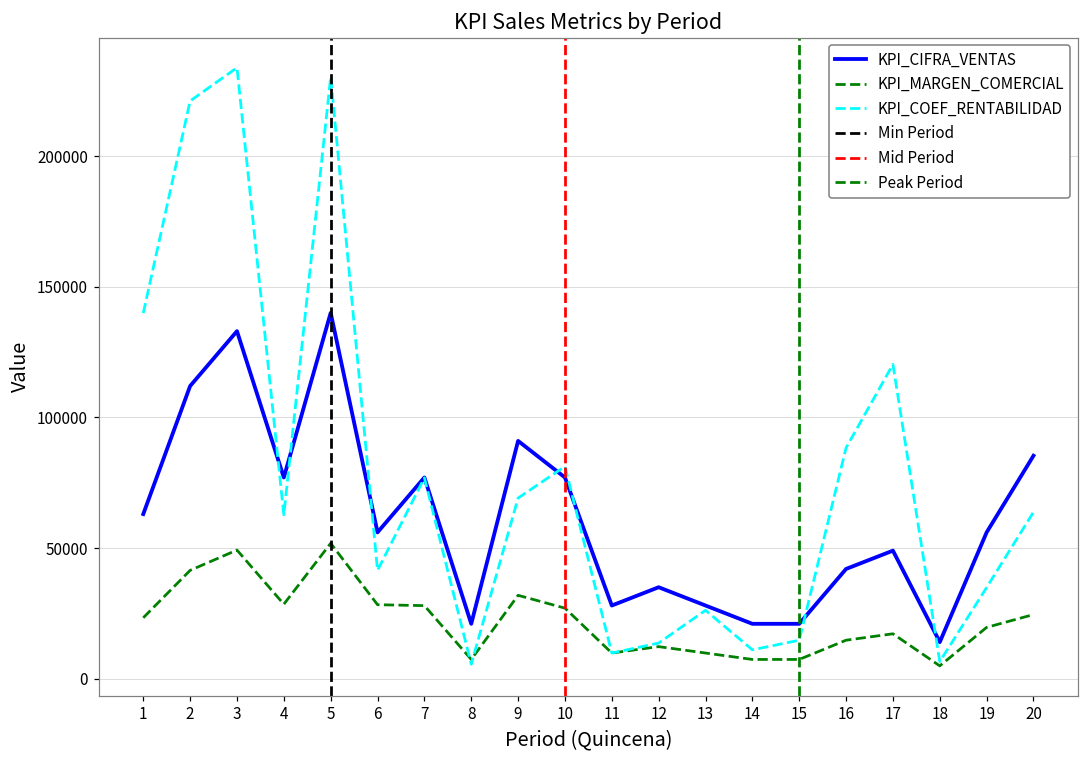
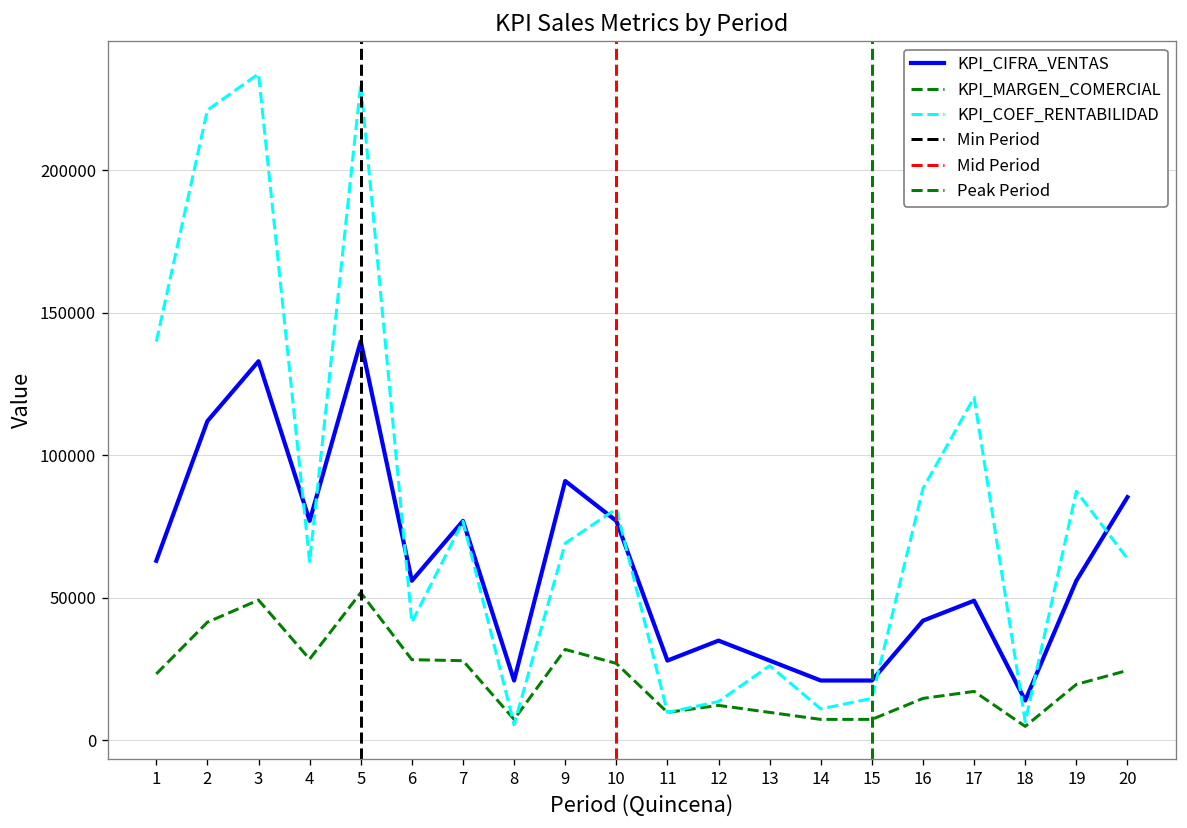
  {
    "KPI_CIFRA_VENTAS": {
      "1": 63000,
      "2": 112000,
      "3": 133000,
      "4": 77000,
      "5": 140000,
      "6": 56000,
      "8": 21000,
      "9": 91000,
      "10": 77000,
      "11": 28000,
      "12": 35000,
      "13": 28000,
      "14": 21000,
      "15": 21000,
      "16": 42000,
      "17": 49000,
      "18": 14000,
      "19": 56000,
      "20": 85000
    },
    "KPI_MARGEN_COMERCIAL": {
      "1": 23000,
      "2": 41000,
      "3": 49000,
      "4": 29000,
      "5": 52000,
      "6": 28000,
      "7": 28000,
      "8": 7000,
      "9": 32000,
      "10": 27000,
      "12": 12000,
      "13": 10000,
      "14": 7000,
      "15": 7000,
      "16": 15000,
      "17": 17000,
      "18": 5000,
      "19": 20000,
      "20": 25000
    },
    "KPI_COEF_RENTABILIDAD": {
      "1": 140000,
      "2": 221000,
      "3": 234000,
      "4": 63000,
      "5": 230000,
      "6": 41000,
      "8": 6000,
      "9": 69000,
      "10": 81000,
      "12": 14000,
      "13": 26000,
      "14": 11000,
      "15": 15000,
      "16": 88000,
      "17": 120000,
      "18": 7000,
-     "19": 35000,
+     "19": 87000,
      "20": 64000
    }
  }
